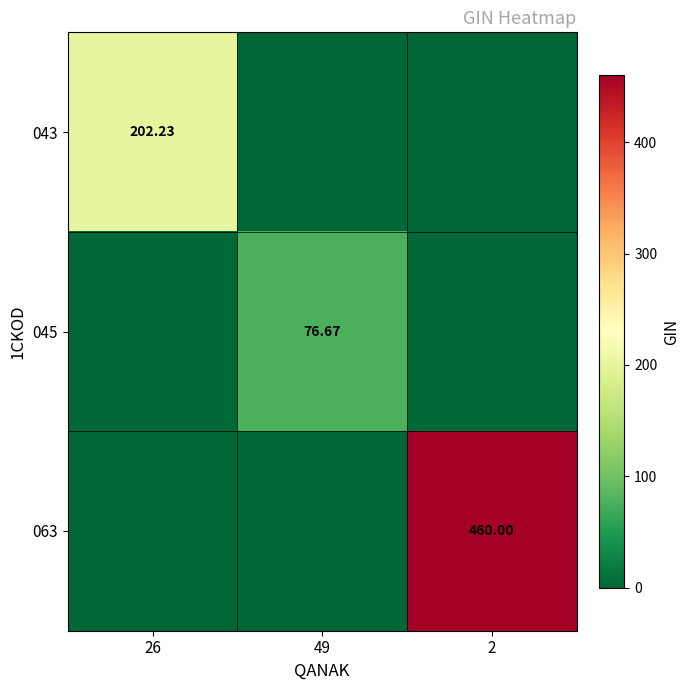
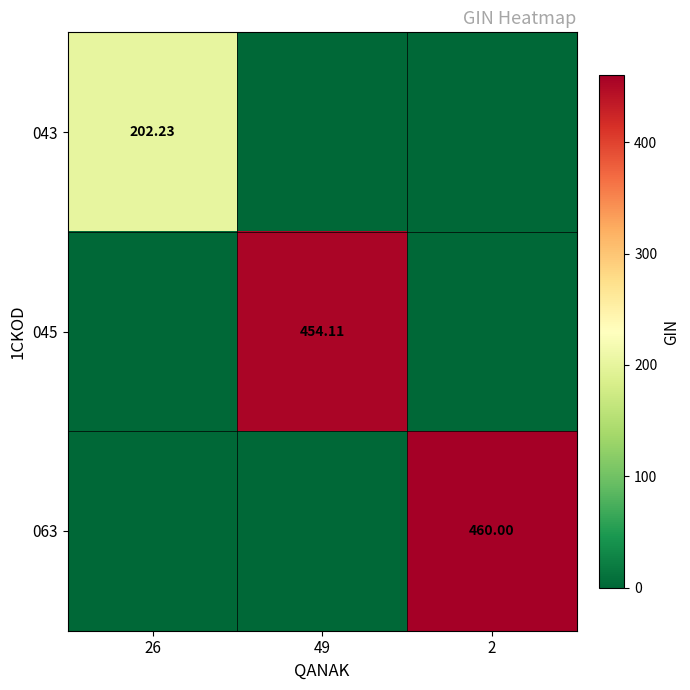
  {
    "043": {
      "26": 202.23
    },
    "045": {
-     "49": 76.67
+     "49": 454.11
    },
    "063": {
      "2": 460.00
    }
  }
